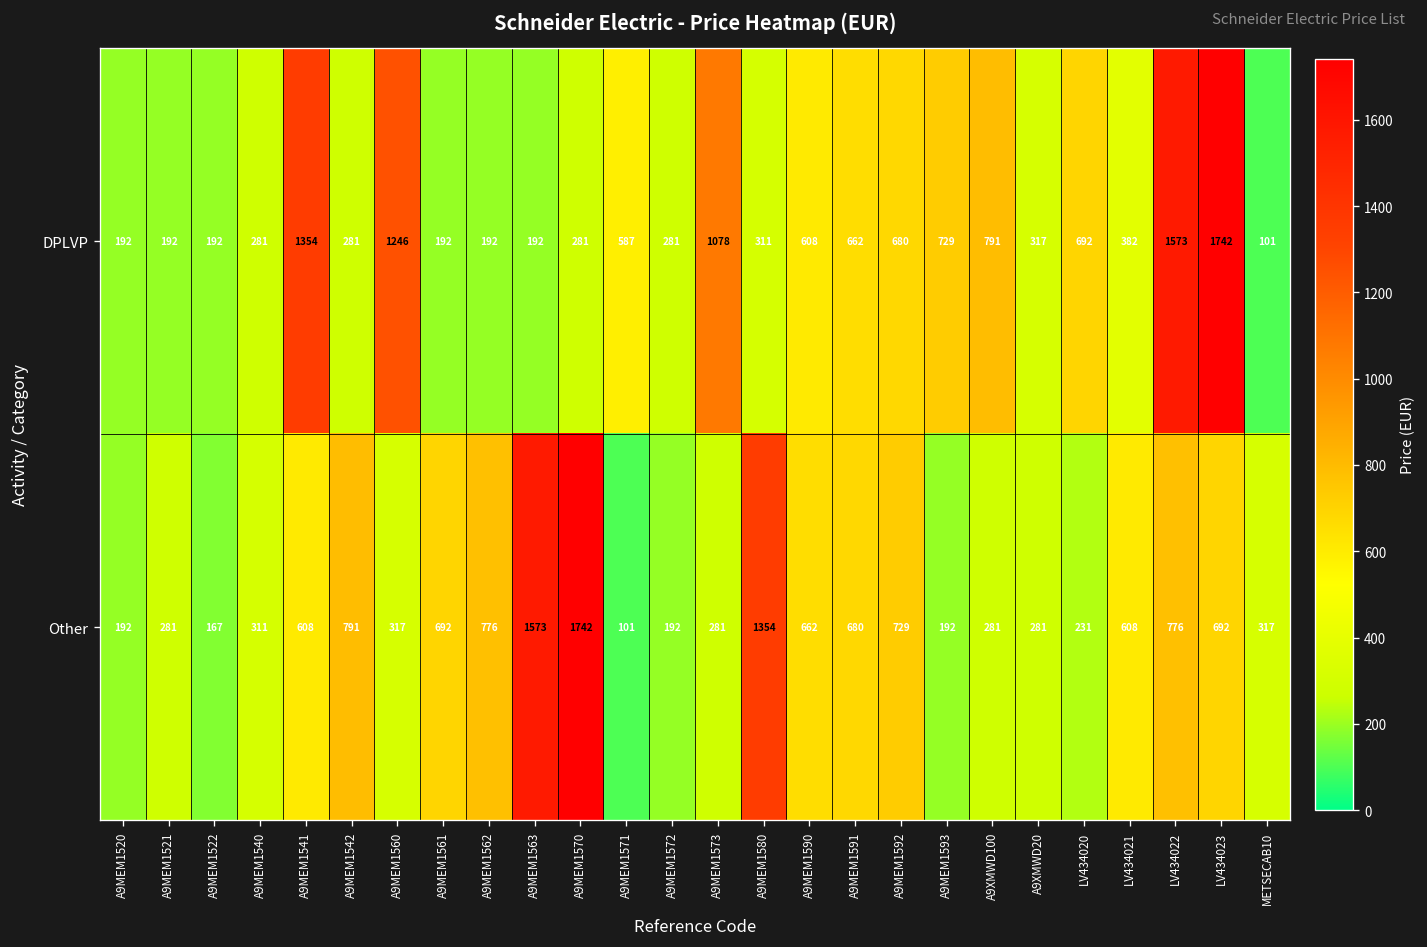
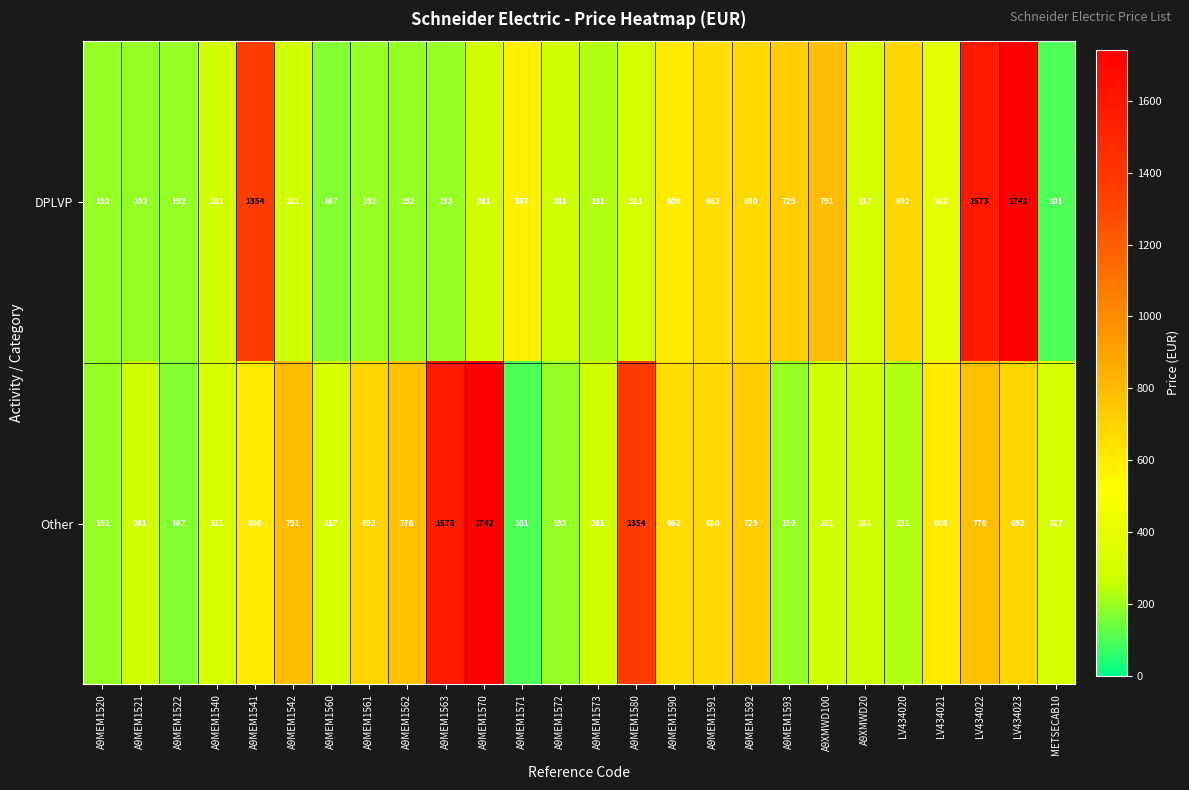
  {
    "DPLVP": {
      "A9MEM1520": 192,
      "A9MEM1521": 192,
      "A9MEM1522": 192,
      "A9MEM1540": 281,
      "A9MEM1541": 1354,
      "A9MEM1542": 281,
-     "A9MEM1560": 1246,
+     "A9MEM1560": 167,
      "A9MEM1561": 192,
      "A9MEM1562": 192,
      "A9MEM1563": 192,
      "A9MEM1570": 281,
      "A9MEM1571": 587,
      "A9MEM1572": 281,
-     "A9MEM1573": 1078,
+     "A9MEM1573": 231,
      "A9MEM1580": 311,
      "A9MEM1590": 608,
      "A9MEM1591": 662,
      "A9MEM1592": 680,
      "A9MEM1593": 729,
      "A9XMWD100": 791,
      "A9XMWD20": 317,
      "LV434020": 692,
      "LV434021": 382,
      "LV434022": 1573,
      "LV434023": 1742,
      "METSECAB10": 101
    },
    "Other": {
      "A9MEM1520": 192,
      "A9MEM1521": 281,
      "A9MEM1522": 167,
      "A9MEM1540": 311,
      "A9MEM1541": 608,
      "A9MEM1542": 791,
      "A9MEM1560": 317,
      "A9MEM1561": 692,
      "A9MEM1562": 776,
      "A9MEM1563": 1573,
      "A9MEM1570": 1742,
      "A9MEM1571": 101,
      "A9MEM1572": 192,
      "A9MEM1573": 281,
      "A9MEM1580": 1354,
      "A9MEM1590": 662,
      "A9MEM1591": 680,
      "A9MEM1592": 729,
      "A9MEM1593": 192,
      "A9XMWD100": 281,
      "A9XMWD20": 281,
      "LV434020": 231,
      "LV434021": 608,
      "LV434022": 776,
      "LV434023": 692,
      "METSECAB10": 317
    }
  }
